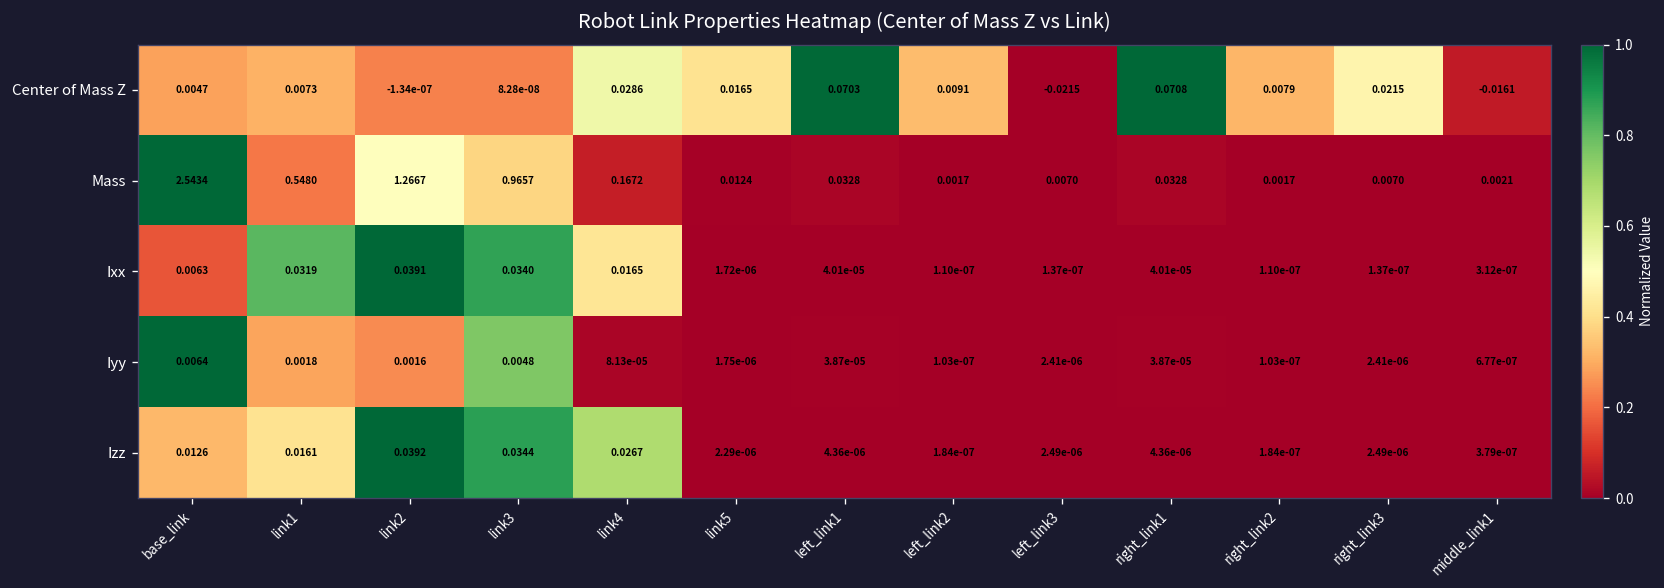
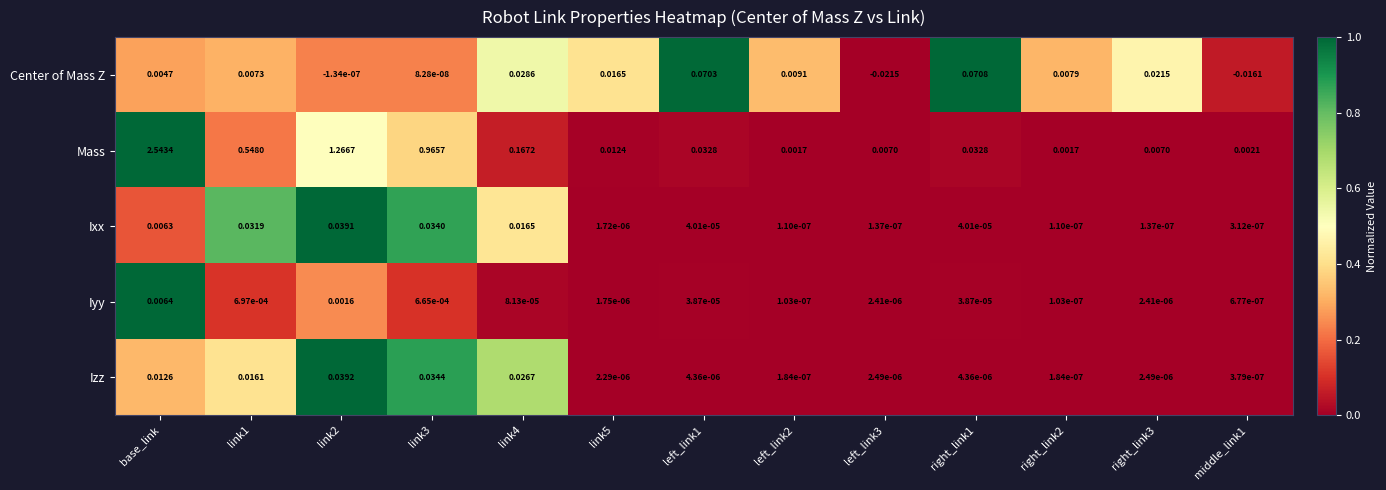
  {
    "Center of Mass Z": {
      "base_link": "0.0047",
      "link1": "0.0073",
      "link2": "-1.34e-07",
      "link3": "8.28e-08",
      "link4": "0.0286",
      "link5": "0.0165",
      "left_link1": "0.0703",
      "left_link2": "0.0091",
      "left_link3": "-0.0215",
      "right_link1": "0.0708",
      "right_link2": "0.0079",
      "right_link3": "0.0215",
      "middle_link1": "-0.0161"
    },
    "Mass": {
      "base_link": "2.5434",
      "link1": "0.5480",
      "link2": "1.2667",
      "link3": "0.9657",
      "link4": "0.1672",
      "link5": "0.0124",
      "left_link1": "0.0328",
      "left_link2": "0.0017",
      "left_link3": "0.0070",
      "right_link1": "0.0328",
      "right_link2": "0.0017",
      "right_link3": "0.0070",
      "middle_link1": "0.0021"
    },
    "Ixx": {
      "base_link": "0.0063",
      "link1": "0.0319",
      "link2": "0.0391",
      "link3": "0.0340",
      "link4": "0.0165",
      "link5": "1.72e-06",
      "left_link1": "4.01e-05",
      "left_link2": "1.10e-07",
      "left_link3": "1.37e-07",
      "right_link1": "4.01e-05",
      "right_link2": "1.10e-07",
      "right_link3": "1.37e-07",
      "middle_link1": "3.12e-07"
    },
    "Iyy": {
      "base_link": "0.0064",
-     "link1": "0.0018",
+     "link1": "6.97e-04",
      "link2": "0.0016",
-     "link3": "0.0048",
+     "link3": "6.65e-04",
      "link4": "8.13e-05",
      "link5": "1.75e-06",
      "left_link1": "3.87e-05",
      "left_link2": "1.03e-07",
      "left_link3": "2.41e-06",
      "right_link1": "3.87e-05",
      "right_link2": "1.03e-07",
      "right_link3": "2.41e-06",
      "middle_link1": "6.77e-07"
    },
    "Izz": {
      "base_link": "0.0126",
      "link1": "0.0161",
      "link2": "0.0392",
      "link3": "0.0344",
      "link4": "0.0267",
      "link5": "2.29e-06",
      "left_link1": "4.36e-06",
      "left_link2": "1.84e-07",
      "left_link3": "2.49e-06",
      "right_link1": "4.36e-06",
      "right_link2": "1.84e-07",
      "right_link3": "2.49e-06",
      "middle_link1": "3.79e-07"
    }
  }
